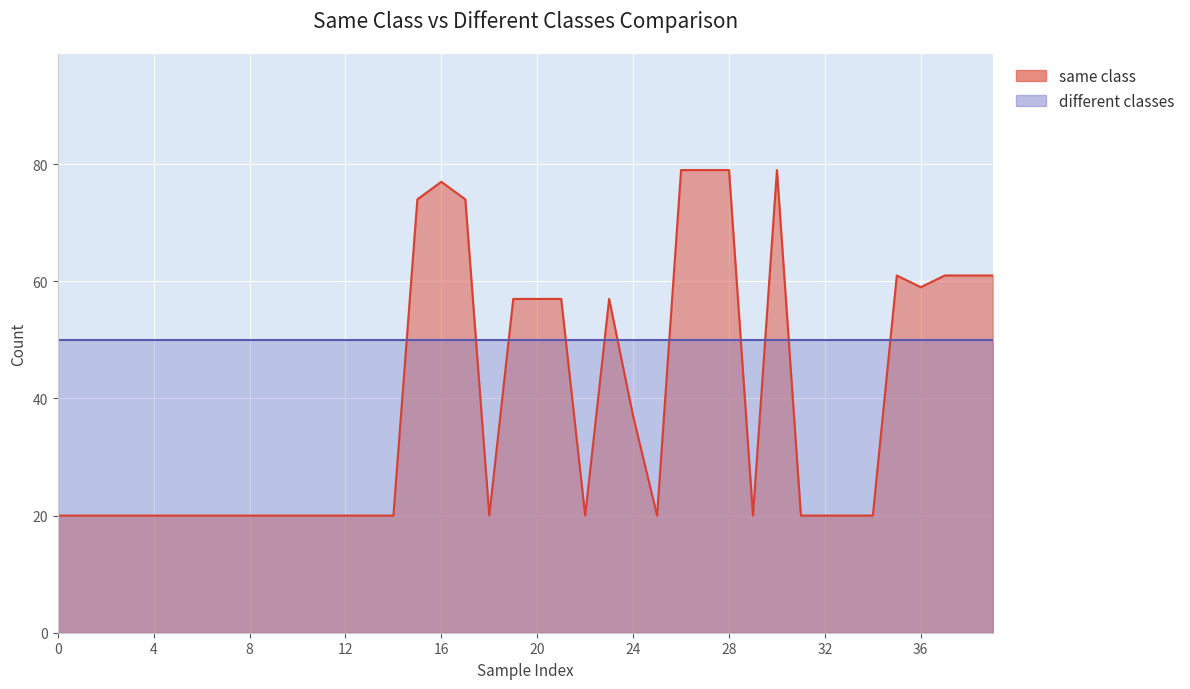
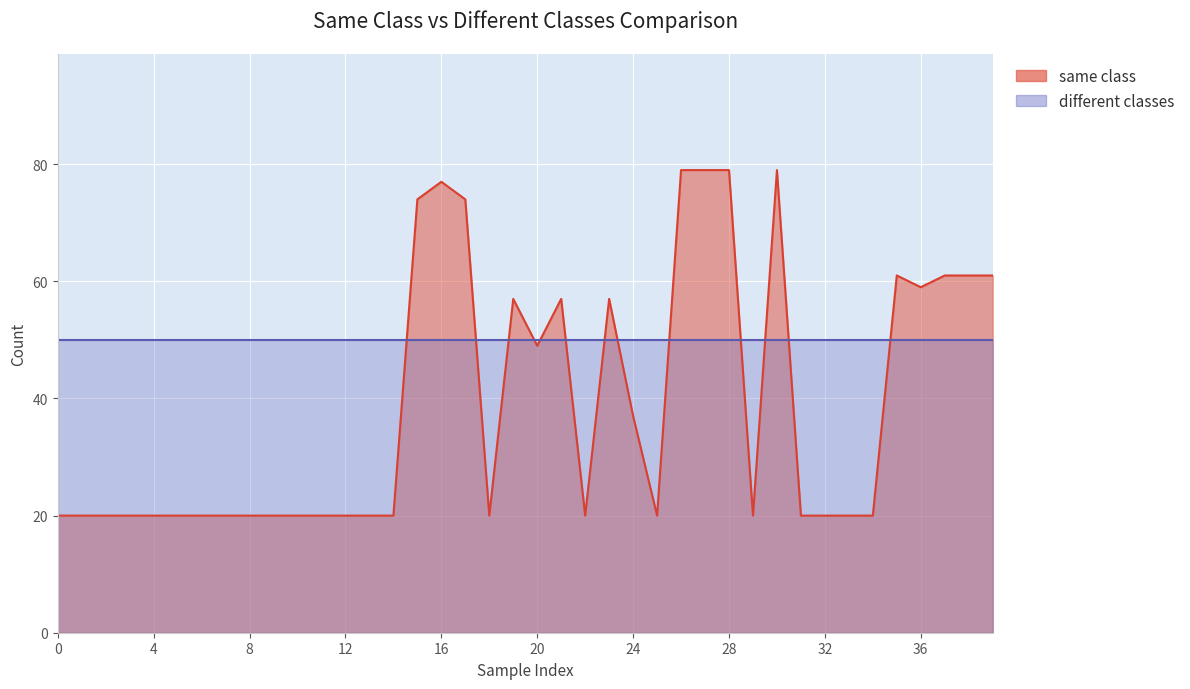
  {
    "same class": {
      "0": 20,
      "4": 20,
      "8": 20,
      "12": 20,
      "16": 77,
-     "20": 57,
+     "20": 49,
      "24": 37,
      "28": 79,
      "32": 20,
      "36": 59
    },
    "different classes": {
      "0": 50,
      "4": 50,
      "8": 50,
      "12": 50,
      "16": 50,
      "20": 50,
      "24": 50,
      "28": 50,
      "32": 50,
      "36": 50
    }
  }
